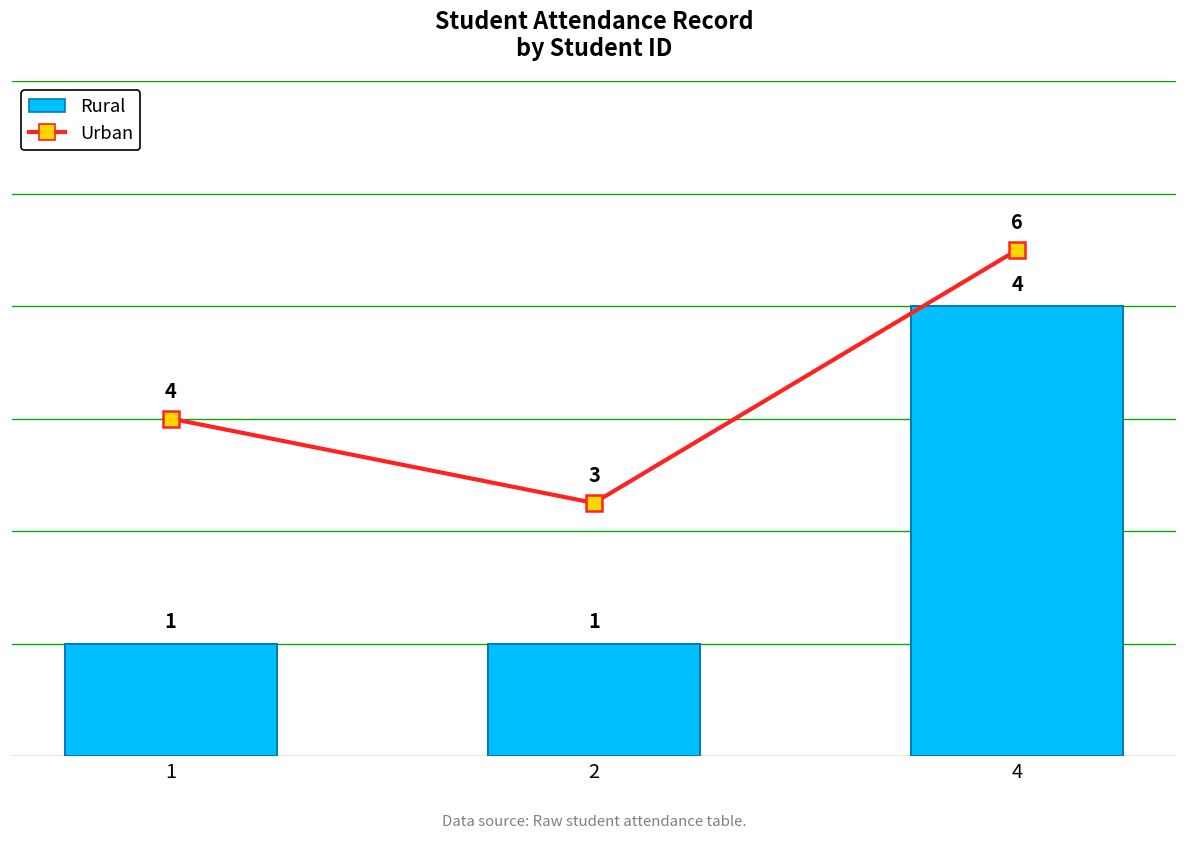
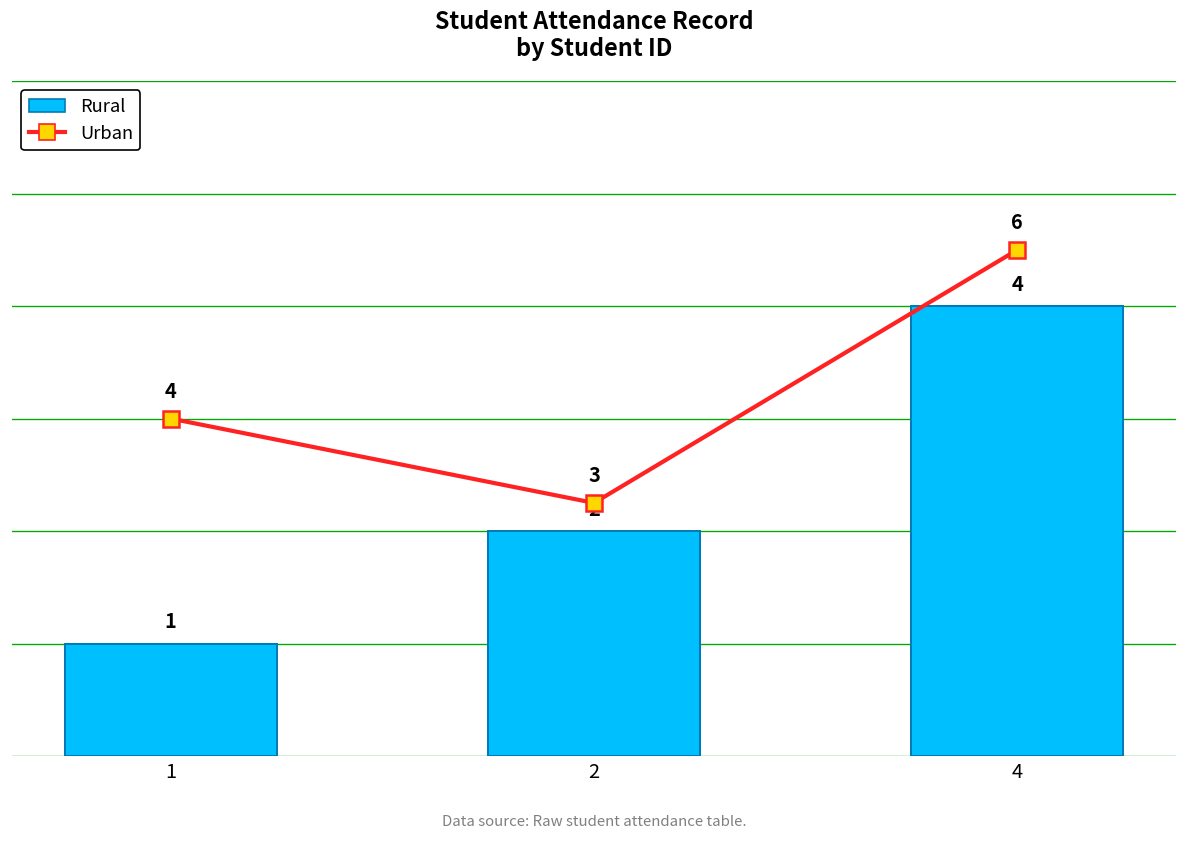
  {
    "Rural": {
      "1": 1,
-     "2": 1,
+     "2": 2,
      "4": 4
    },
    "Urban": {
      "1": 4,
      "2": 3,
      "4": 6
    }
  }
